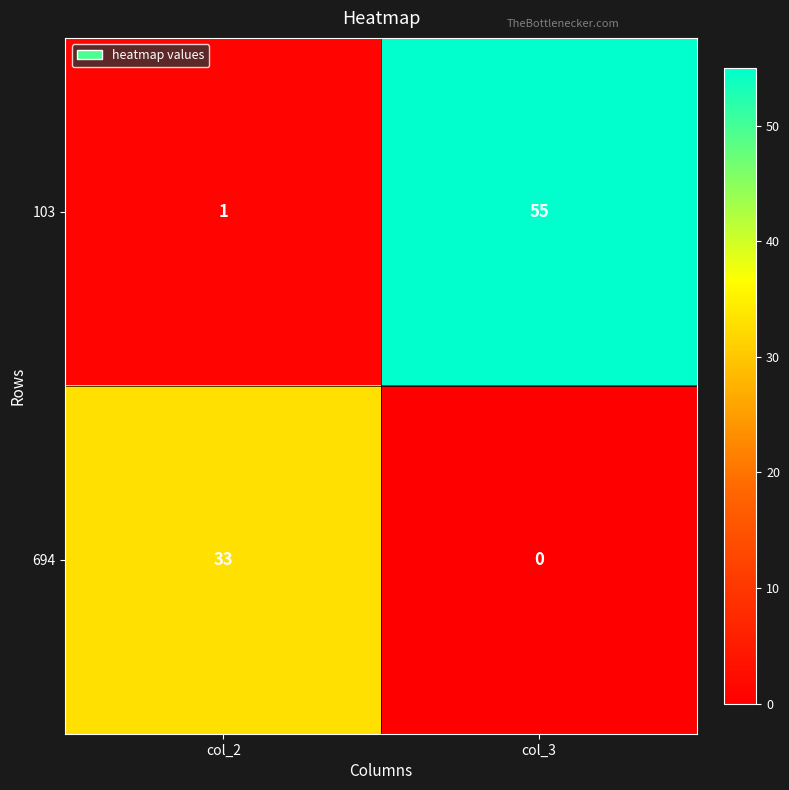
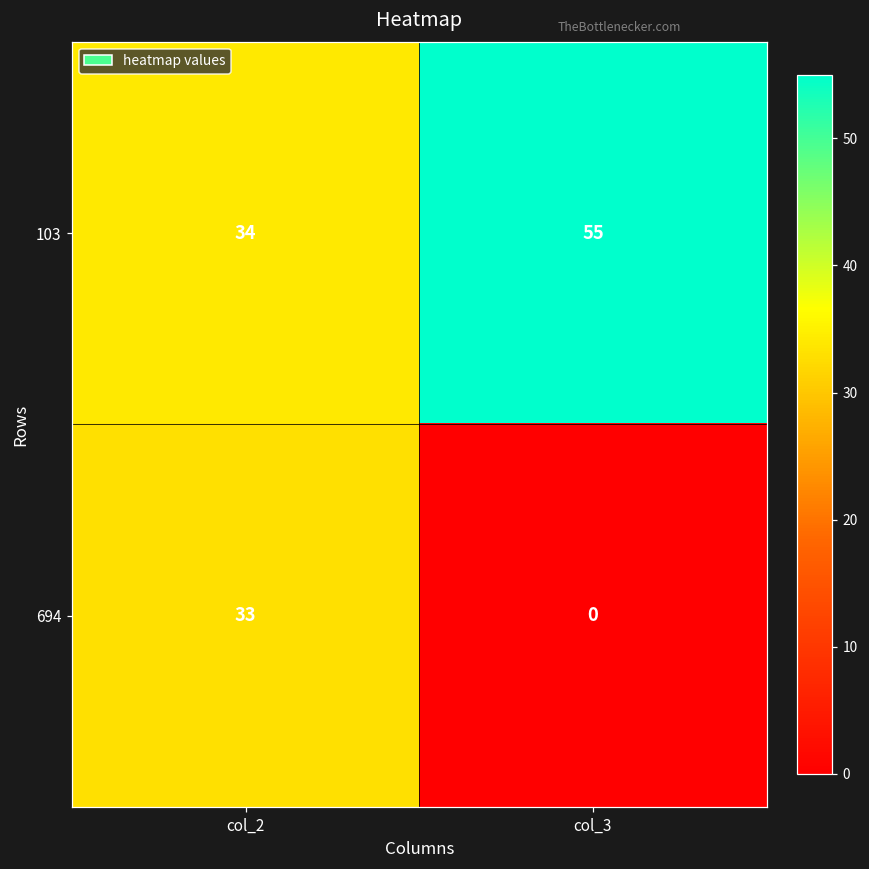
  {
    "103": {
-     "col_2": 1,
+     "col_2": 34,
      "col_3": 55
    },
    "694": {
      "col_2": 33,
      "col_3": 0
    }
  }
